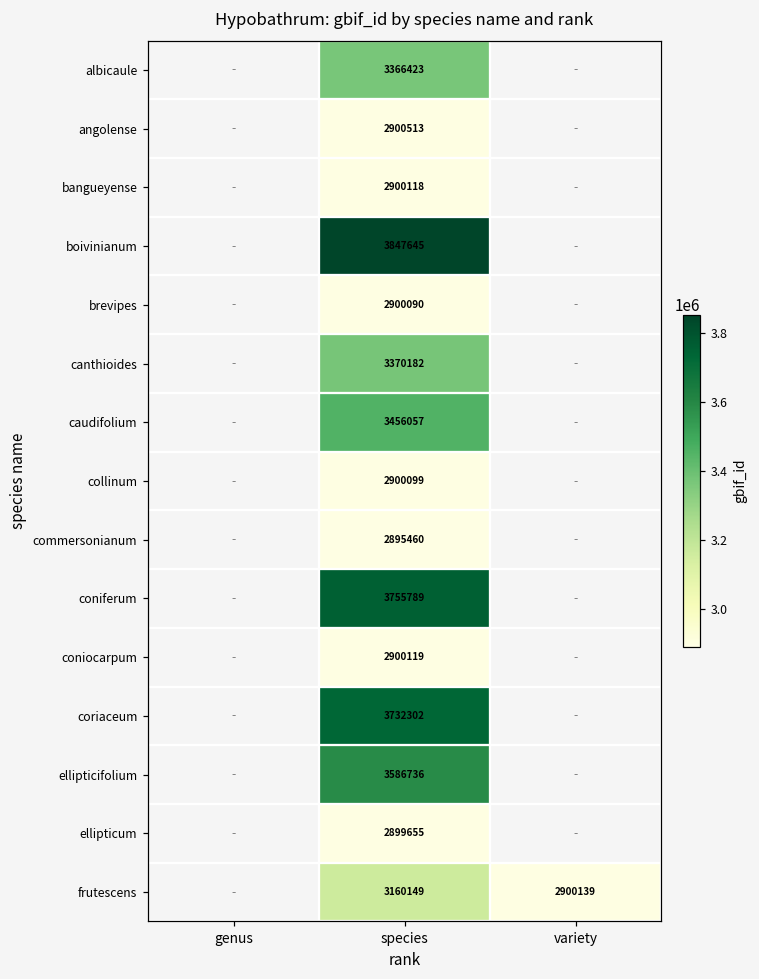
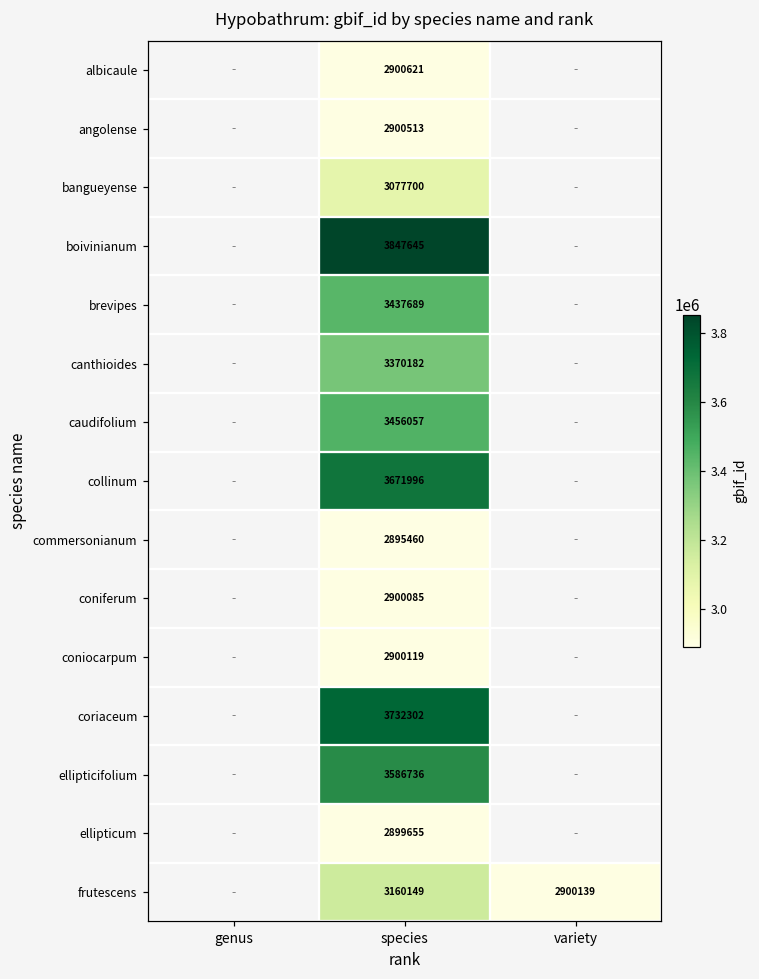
  {
    "albicaule": {
-     "species": 3366423
+     "species": 2900621
    },
    "angolense": {
      "species": 2900513
    },
    "bangueyense": {
-     "species": 2900118
+     "species": 3077700
    },
    "boivinianum": {
      "species": 3847645
    },
    "brevipes": {
-     "species": 2900090
+     "species": 3437689
    },
    "canthioides": {
      "species": 3370182
    },
    "caudifolium": {
      "species": 3456057
    },
    "collinum": {
-     "species": 2900099
+     "species": 3671996
    },
    "commersonianum": {
      "species": 2895460
    },
    "coniferum": {
-     "species": 3755789
+     "species": 2900085
    },
    "coniocarpum": {
      "species": 2900119
    },
    "coriaceum": {
      "species": 3732302
    },
    "ellipticifolium": {
      "species": 3586736
    },
    "ellipticum": {
      "species": 2899655
    },
    "frutescens": {
      "species": 3160149,
      "variety": 2900139
    }
  }
